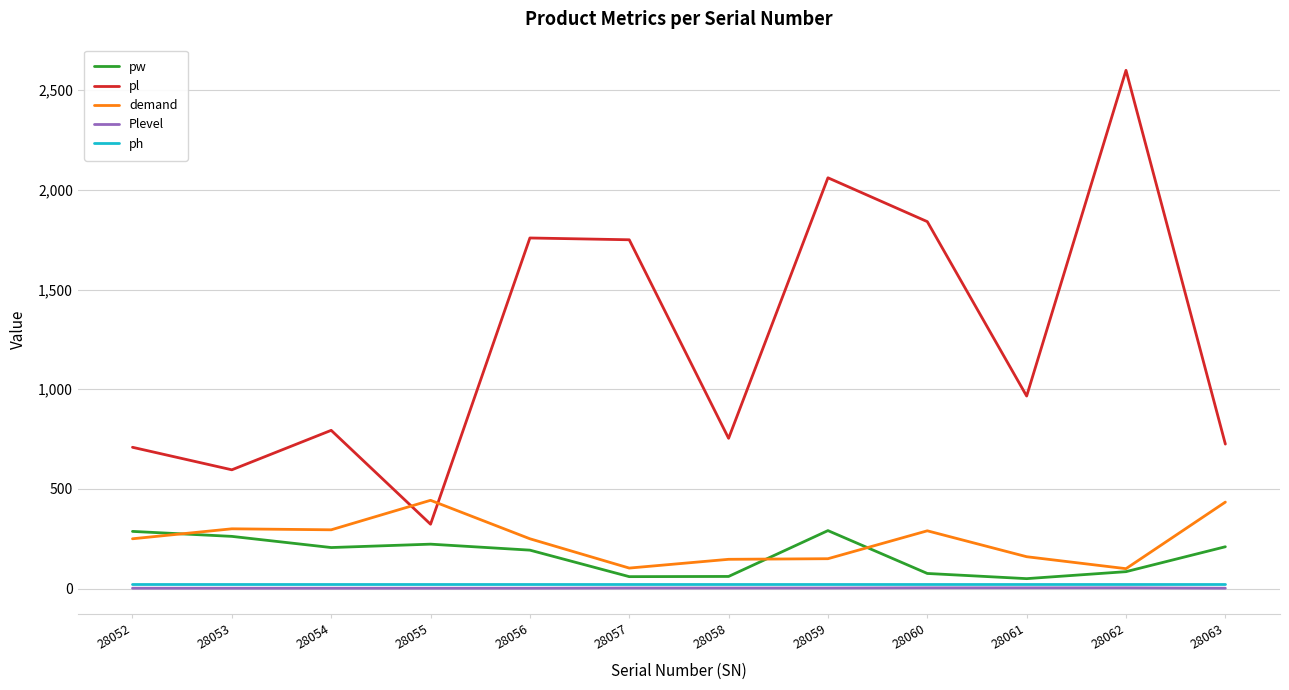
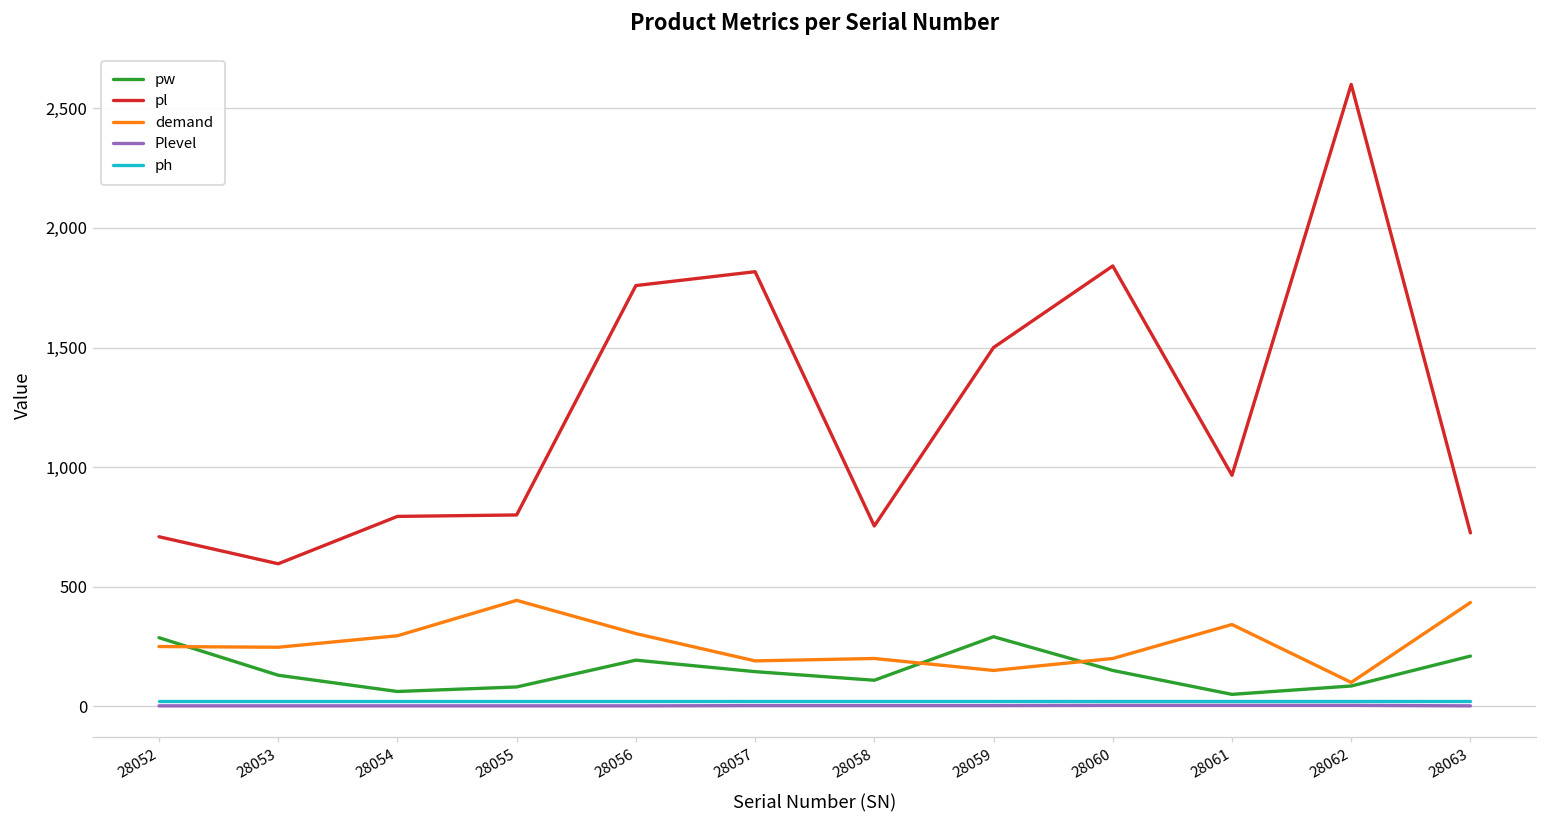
  {
    "pw": {
      "28052": "290",
-     "28053": "260",
-     "28054": "210",
-     "28055": "220",
+     "28053": "130",
+     "28054": "60",
+     "28055": "80",
      "28056": "190",
-     "28057": "60",
-     "28058": "60",
+     "28057": "150",
+     "28058": "110",
      "28059": "290",
-     "28060": "80",
+     "28060": "150",
      "28061": "50",
      "28062": "90",
      "28063": "210"
    },
    "pl": {
      "28052": "710",
      "28053": "600",
      "28054": "790",
-     "28055": "320",
+     "28055": "800",
      "28056": "1,760",
-     "28057": "1,750",
+     "28057": "1,820",
      "28058": "750",
-     "28059": "2,060",
+     "28059": "1,500",
      "28060": "1,840",
      "28061": "970",
      "28062": "2,600",
      "28063": "730"
    },
    "demand": {
      "28052": "250",
-     "28053": "300",
+     "28053": "250",
      "28054": "300",
      "28055": "440",
-     "28056": "250",
-     "28057": "100",
-     "28058": "150",
+     "28056": "300",
+     "28057": "190",
+     "28058": "200",
      "28059": "150",
-     "28060": "290",
-     "28061": "160",
+     "28060": "200",
+     "28061": "340",
      "28062": "100",
      "28063": "430"
    },
    "Plevel": {
      "28052": "0",
      "28053": "0",
      "28054": "0",
      "28055": "0",
      "28056": "0",
      "28057": "0",
      "28058": "0",
      "28059": "0",
      "28060": "0",
      "28061": "0",
      "28062": "0",
      "28063": "0"
    },
    "ph": {
      "28052": "20",
      "28053": "20",
      "28054": "20",
      "28055": "20",
      "28056": "20",
      "28057": "20",
      "28058": "20",
      "28059": "20",
      "28060": "20",
      "28061": "20",
      "28062": "20",
      "28063": "20"
    }
  }
